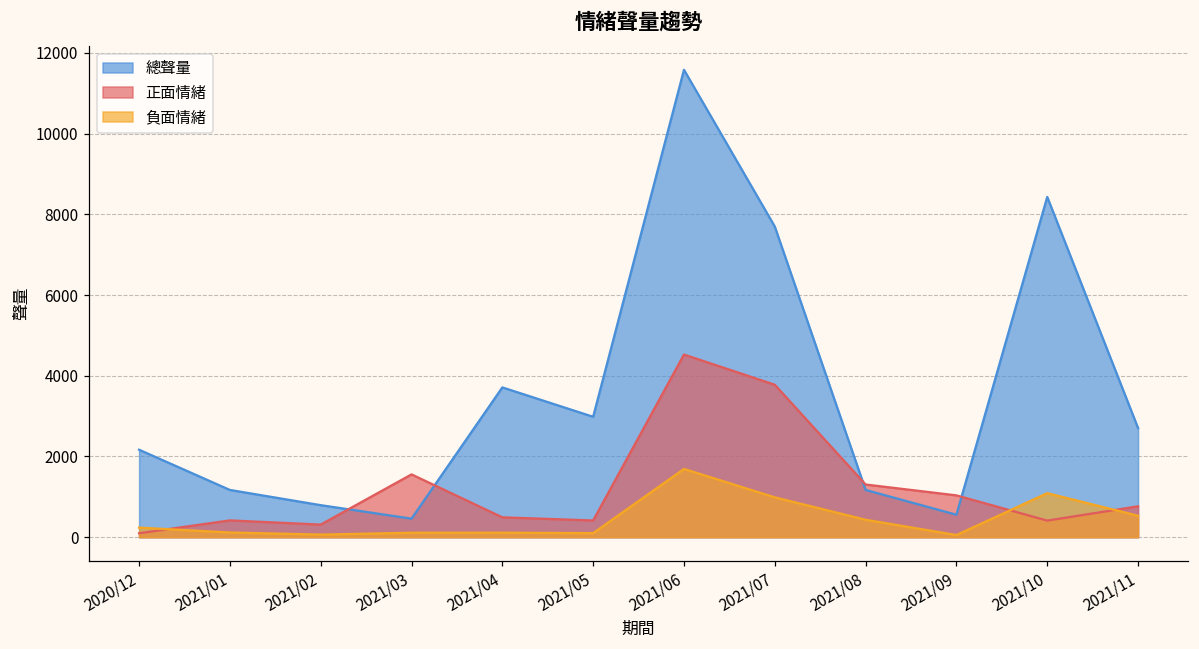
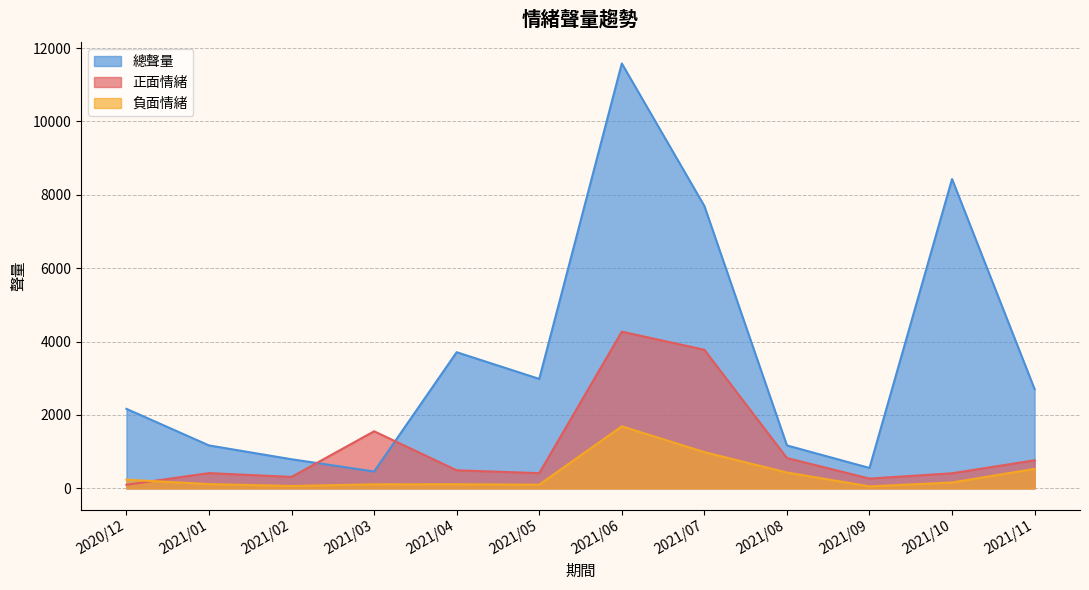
  {
    "總聲量": {
      "2020/12": 2200,
      "2021/01": 1200,
      "2021/02": 800,
      "2021/03": 500,
      "2021/04": 3700,
      "2021/05": 3000,
      "2021/06": 11600,
      "2021/07": 7700,
      "2021/08": 1200,
      "2021/09": 600,
      "2021/10": 8400,
      "2021/11": 2700
    },
    "正面情緒": {
      "2020/12": 100,
      "2021/01": 400,
      "2021/02": 300,
      "2021/03": 1600,
      "2021/04": 500,
      "2021/05": 400,
-     "2021/06": 4500,
+     "2021/06": 4300,
      "2021/07": 3800,
-     "2021/08": 1300,
-     "2021/09": 1000,
+     "2021/08": 800,
+     "2021/09": 300,
      "2021/10": 400,
      "2021/11": 800
    },
    "負面情緒": {
      "2020/12": 200,
      "2021/01": 100,
      "2021/02": 100,
      "2021/03": 100,
      "2021/04": 100,
      "2021/05": 100,
      "2021/06": 1700,
      "2021/07": 1000,
      "2021/08": 400,
      "2021/09": 100,
-     "2021/10": 1100,
+     "2021/10": 200,
      "2021/11": 500
    }
  }
